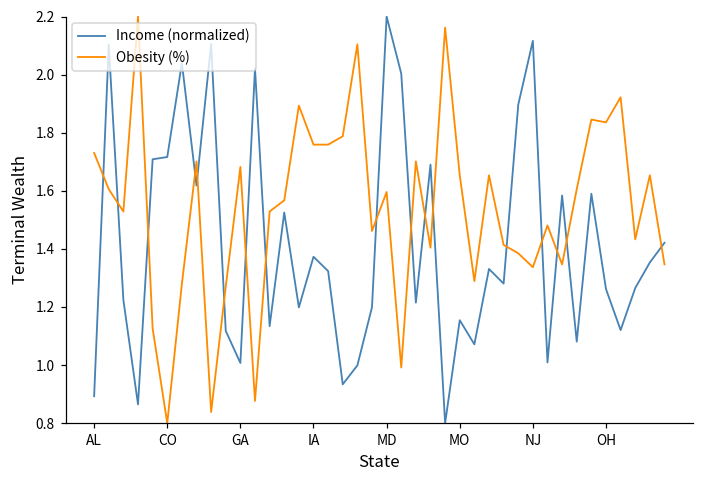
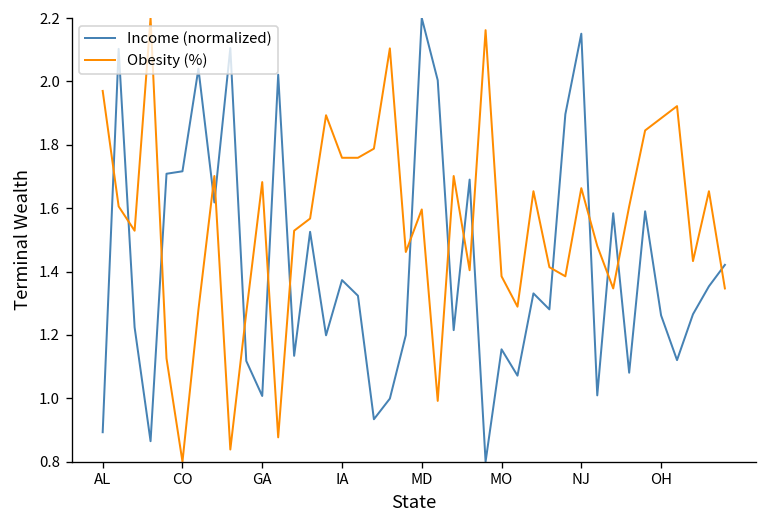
  {
    "Income (normalized)": {
      "AL": 0.89,
      "CO": 1.72,
      "GA": 1.01,
      "IA": 1.37,
      "MD": 2.20,
      "MO": 1.15,
-     "NJ": 2.12,
+     "NJ": 2.15,
      "OH": 1.26
    },
    "Obesity (%)": {
-     "AL": 1.73,
+     "AL": 1.97,
      "CO": 0.80,
      "GA": 1.68,
      "IA": 1.76,
      "MD": 1.60,
-     "MO": 1.65,
-     "NJ": 1.34,
-     "OH": 1.84
+     "MO": 1.38,
+     "NJ": 1.66,
+     "OH": 1.88
    }
  }
